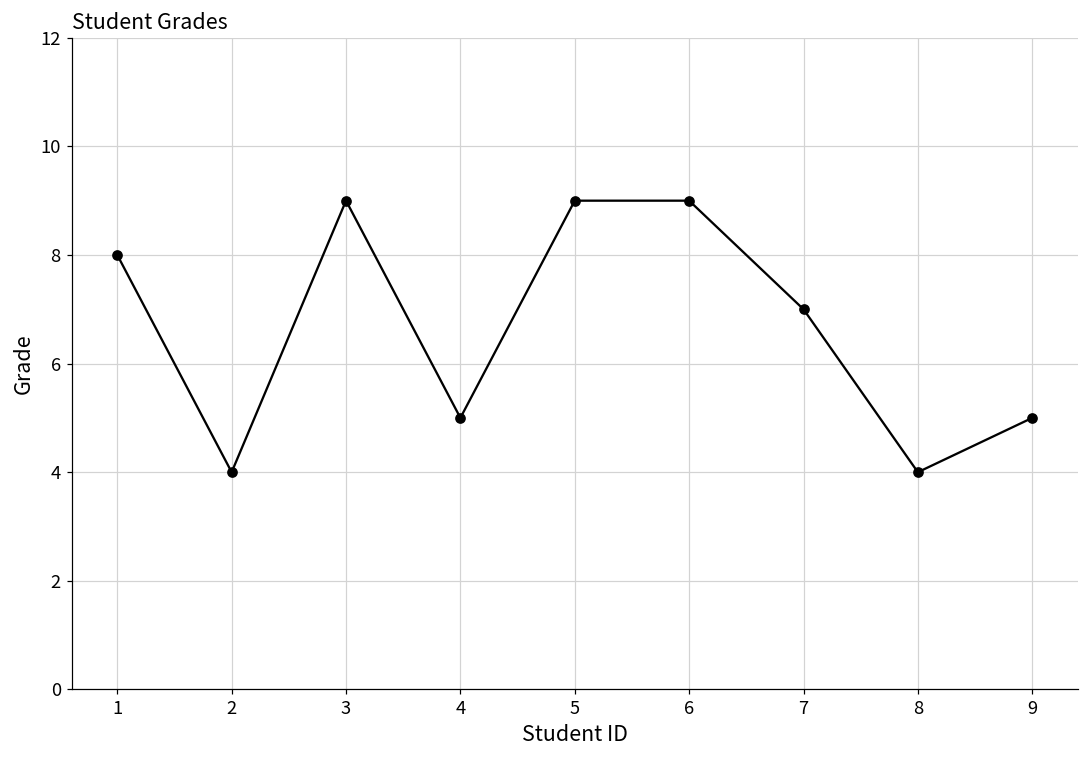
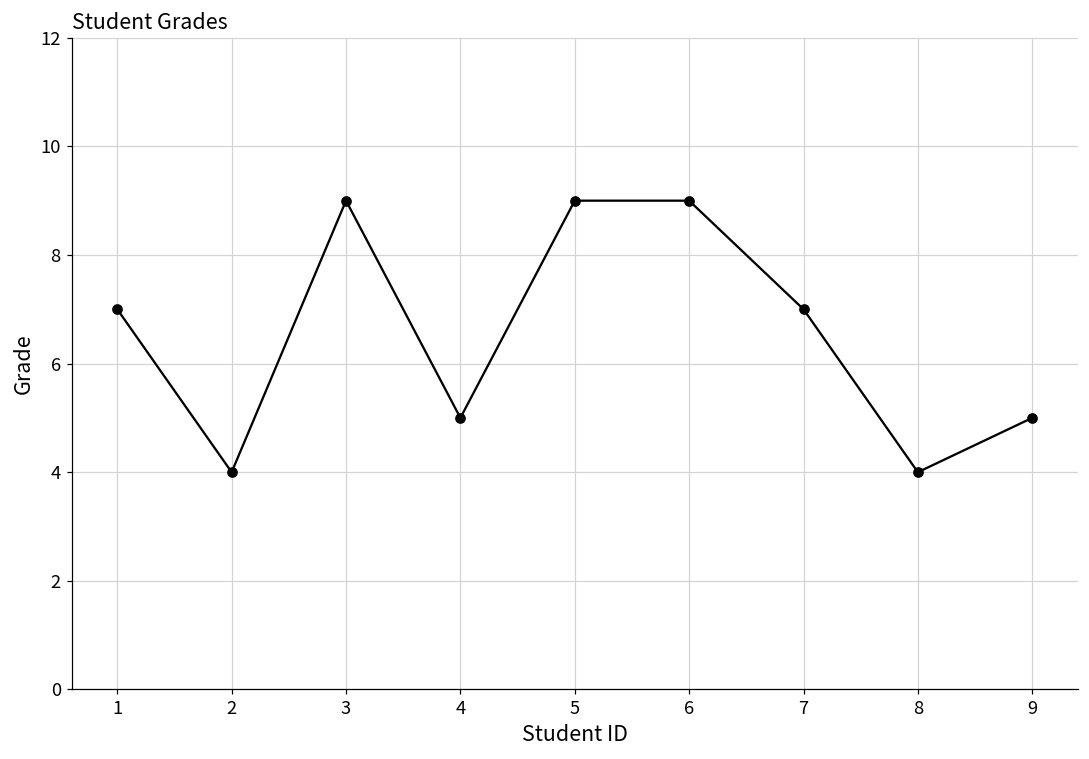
  {
-   "1": 8,
+   "1": 7,
    "2": 4,
    "3": 9,
    "4": 5,
    "5": 9,
    "6": 9,
    "7": 7,
    "8": 4,
    "9": 5
  }
